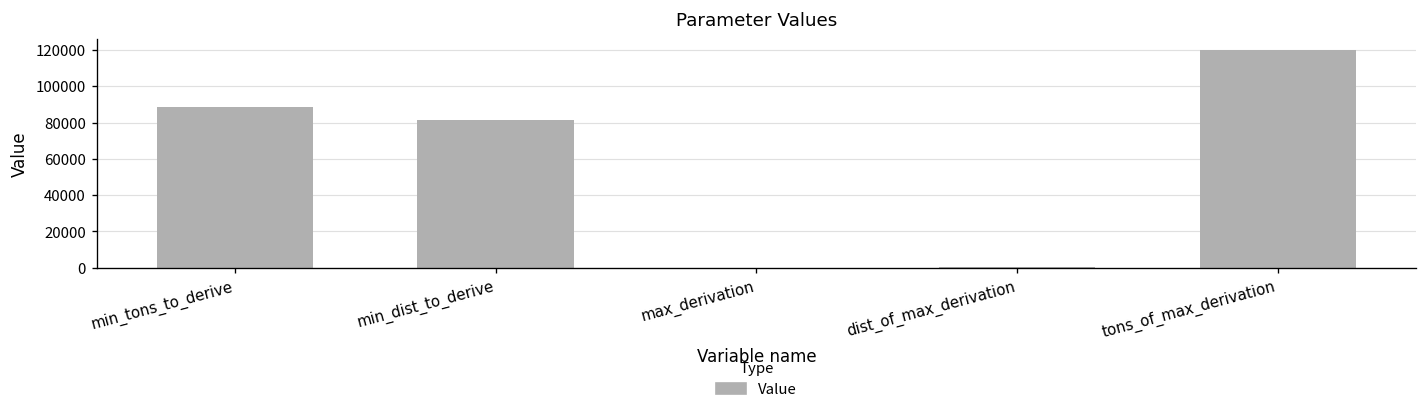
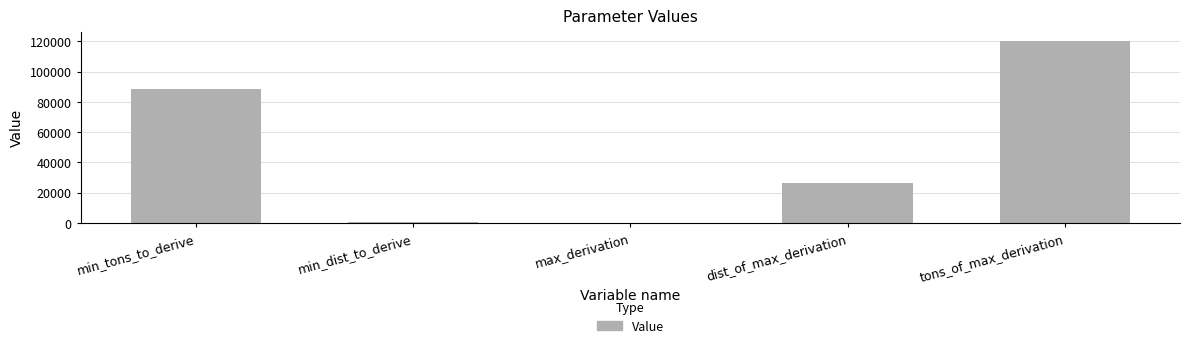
  {
    "min_tons_to_derive": 88000,
-   "min_dist_to_derive": 82000,
-   "dist_of_max_derivation": 1000,
+   "min_dist_to_derive": 0,
+   "dist_of_max_derivation": 26000,
    "tons_of_max_derivation": 120000
  }
